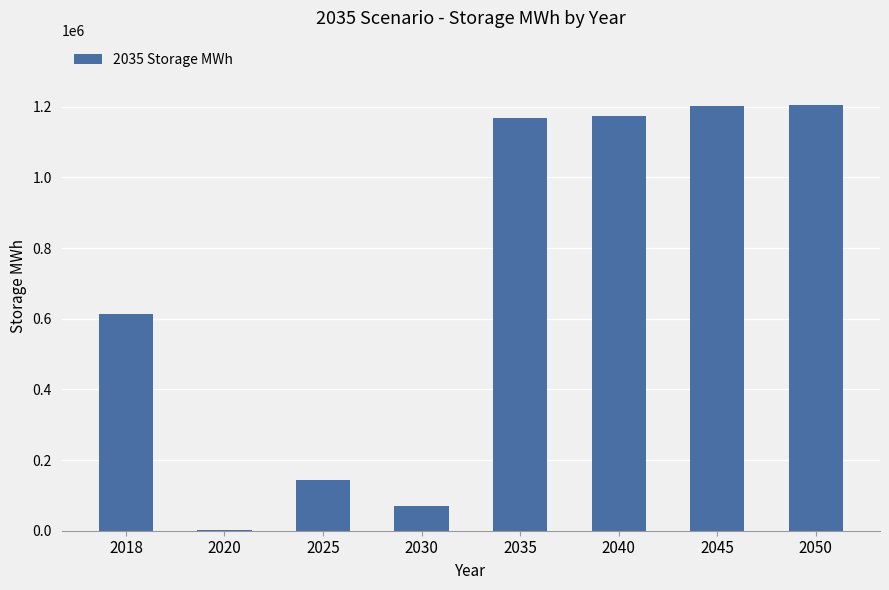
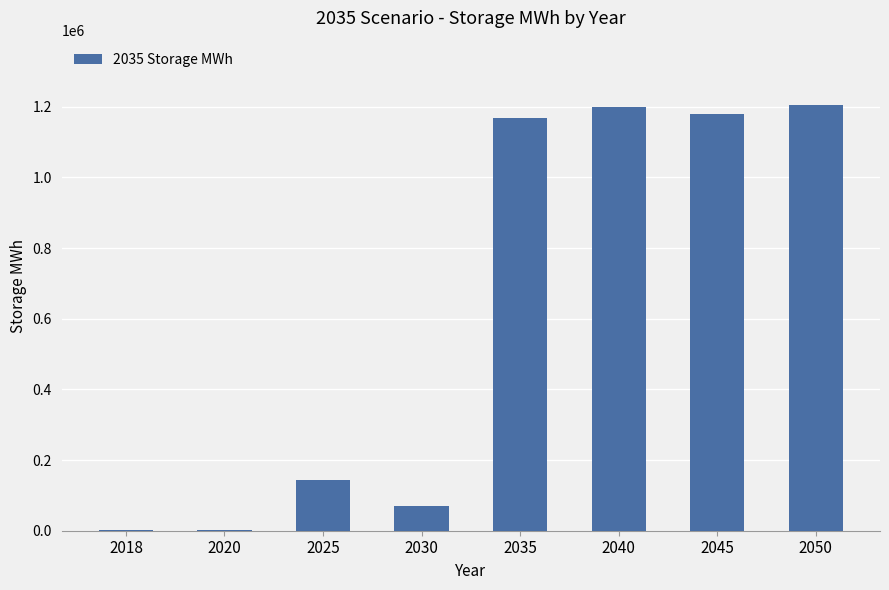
  {
-   "2018": 610000,
+   "2018": 0,
    "2025": 140000,
    "2030": 70000,
    "2035": 1170000,
-   "2040": 1170000,
-   "2045": 1200000,
+   "2040": 1200000,
+   "2045": 1180000,
    "2050": 1210000
  }
